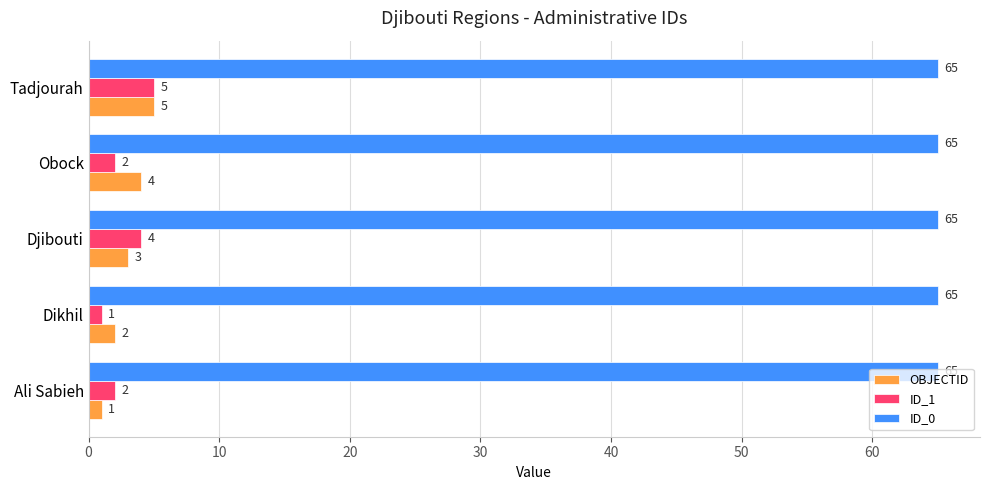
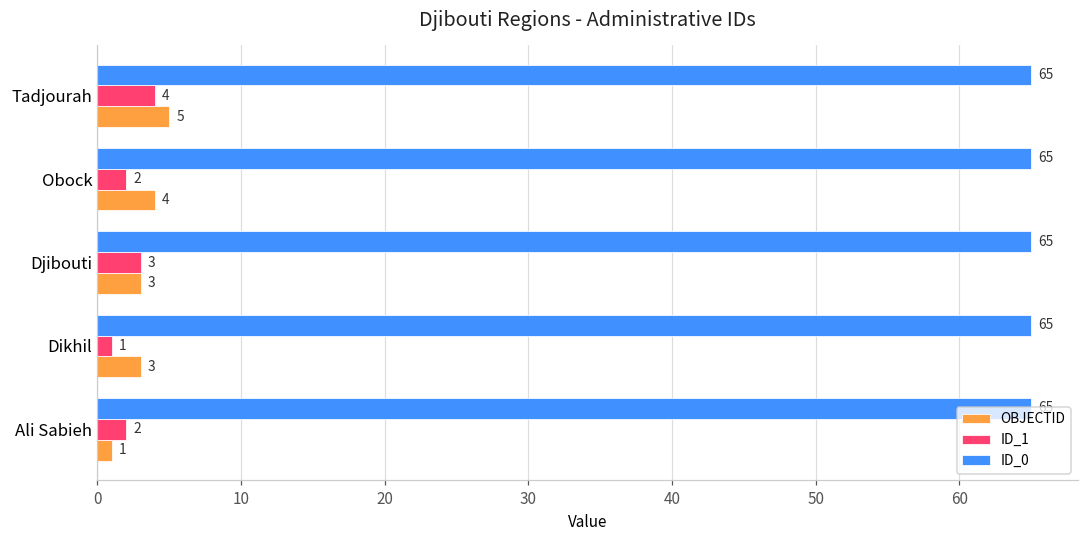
  {
    "OBJECTID": {
      "Tadjourah": 5,
      "Obock": 4,
      "Djibouti": 3,
-     "Dikhil": 2,
+     "Dikhil": 3,
      "Ali Sabieh": 1
    },
    "ID_1": {
-     "Tadjourah": 5,
+     "Tadjourah": 4,
      "Obock": 2,
-     "Djibouti": 4,
+     "Djibouti": 3,
      "Dikhil": 1,
      "Ali Sabieh": 2
    },
    "ID_0": {
      "Tadjourah": 65,
      "Obock": 65,
      "Djibouti": 65,
      "Dikhil": 65
    }
  }
